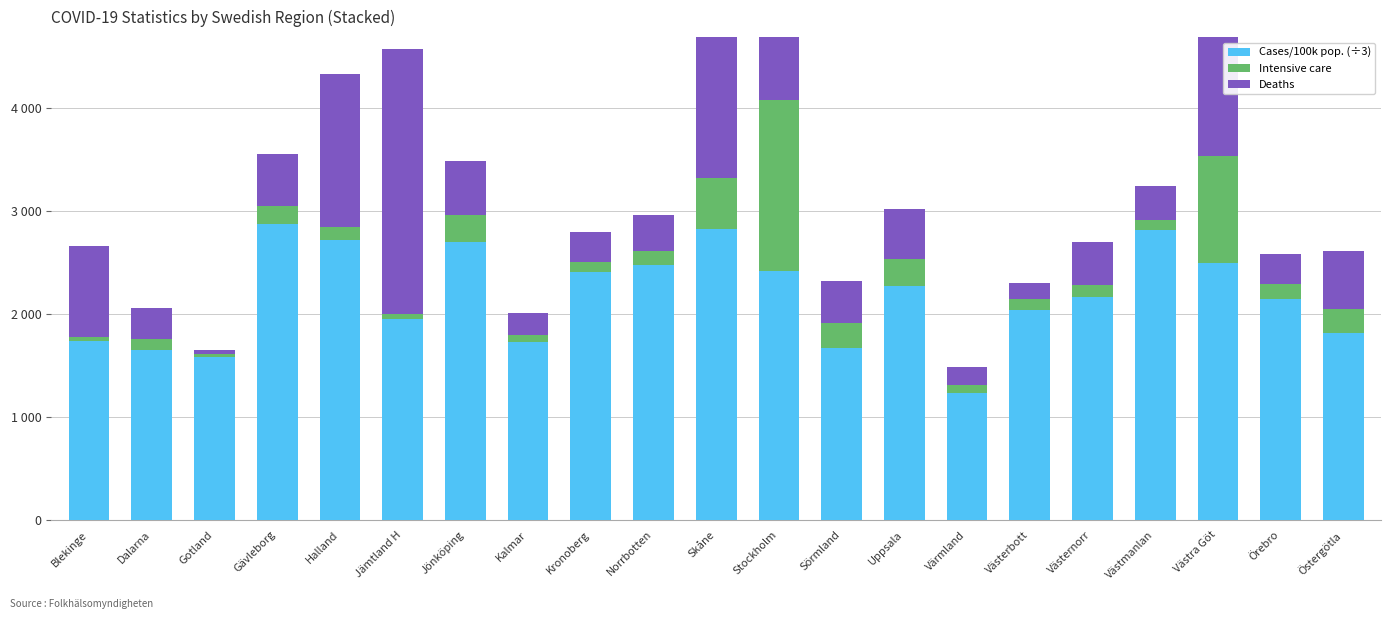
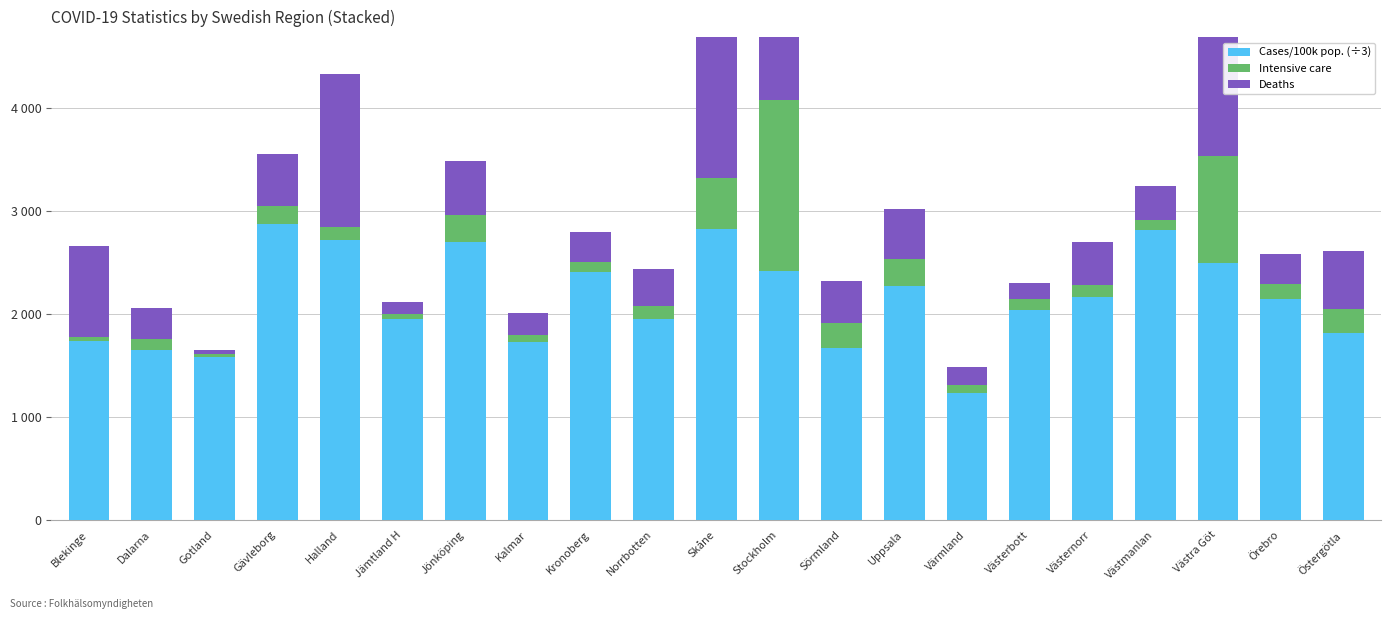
  {
    "Cases/100k pop. (÷3)": {
      "Blekinge": 1740,
      "Dalarna": 1650,
      "Gotland": 1580,
      "Gävleborg": 2870,
      "Halland": 2720,
      "Jämtland H": 1950,
      "Jönköping": 2700,
      "Kalmar": 1730,
      "Kronoberg": 2410,
-     "Norrbotten": 2470,
+     "Norrbotten": 1950,
      "Skåne": 2830,
      "Stockholm": 2420,
      "Sörmland": 1670,
      "Uppsala": 2270,
      "Värmland": 1240,
      "Västerbott": 2040,
      "Västernorr": 2160,
      "Västmanlan": 2820,
      "Västra Göt": 2500,
      "Örebro": 2150,
      "Östergötla": 1810
    },
    "Intensive care": {
      "Blekinge": 40,
      "Dalarna": 110,
      "Gävleborg": 180,
      "Halland": 130,
      "Jämtland H": 50,
      "Jönköping": 260,
      "Kalmar": 70,
      "Kronoberg": 90,
      "Norrbotten": 140,
      "Skåne": 500,
      "Stockholm": 1660,
      "Sörmland": 240,
      "Uppsala": 260,
      "Värmland": 80,
      "Västerbott": 110,
      "Västernorr": 120,
      "Västmanlan": 90,
      "Västra Göt": 1040,
      "Örebro": 150,
      "Östergötla": 230
    },
    "Deaths": {
      "Blekinge": 890,
      "Dalarna": 310,
      "Gotland": 50,
      "Gävleborg": 510,
      "Halland": 1490,
-     "Jämtland H": 2570,
+     "Jämtland H": 120,
      "Jönköping": 520,
      "Kalmar": 220,
      "Kronoberg": 300,
      "Norrbotten": 360,
      "Sörmland": 410,
      "Uppsala": 480,
      "Värmland": 180,
      "Västerbott": 150,
      "Västernorr": 420,
      "Västmanlan": 330,
      "Örebro": 290,
      "Östergötla": 570
    }
  }
